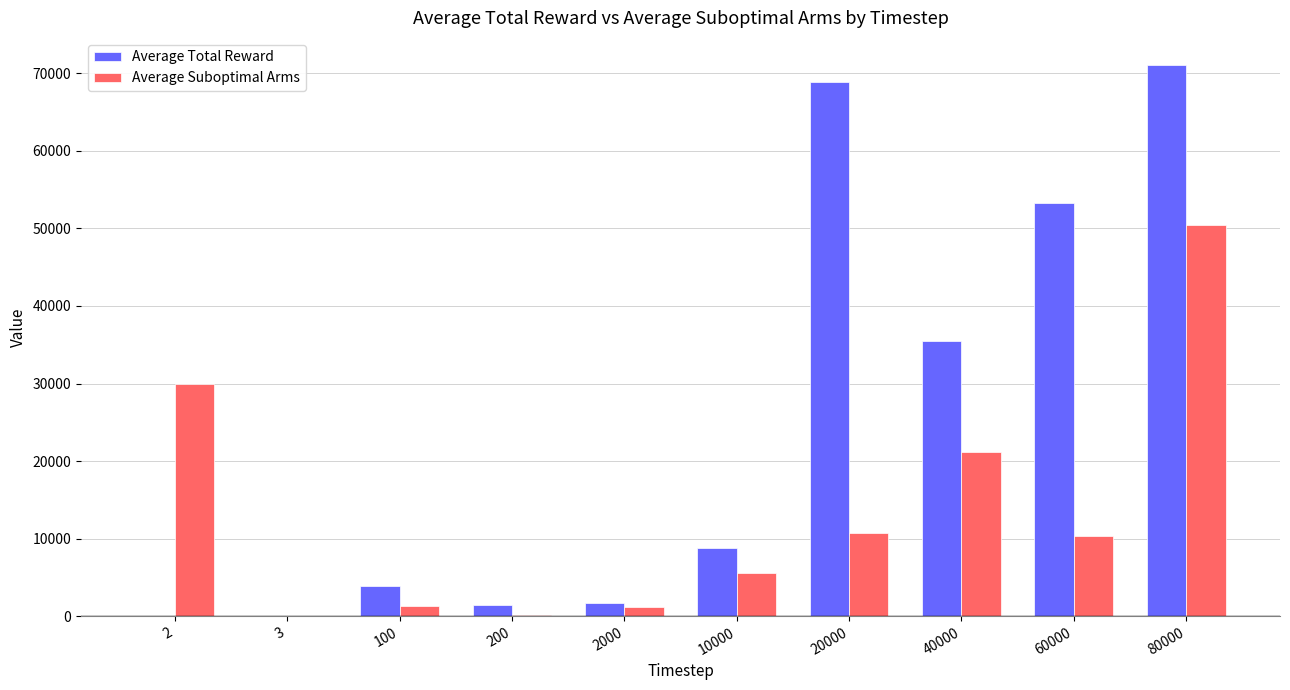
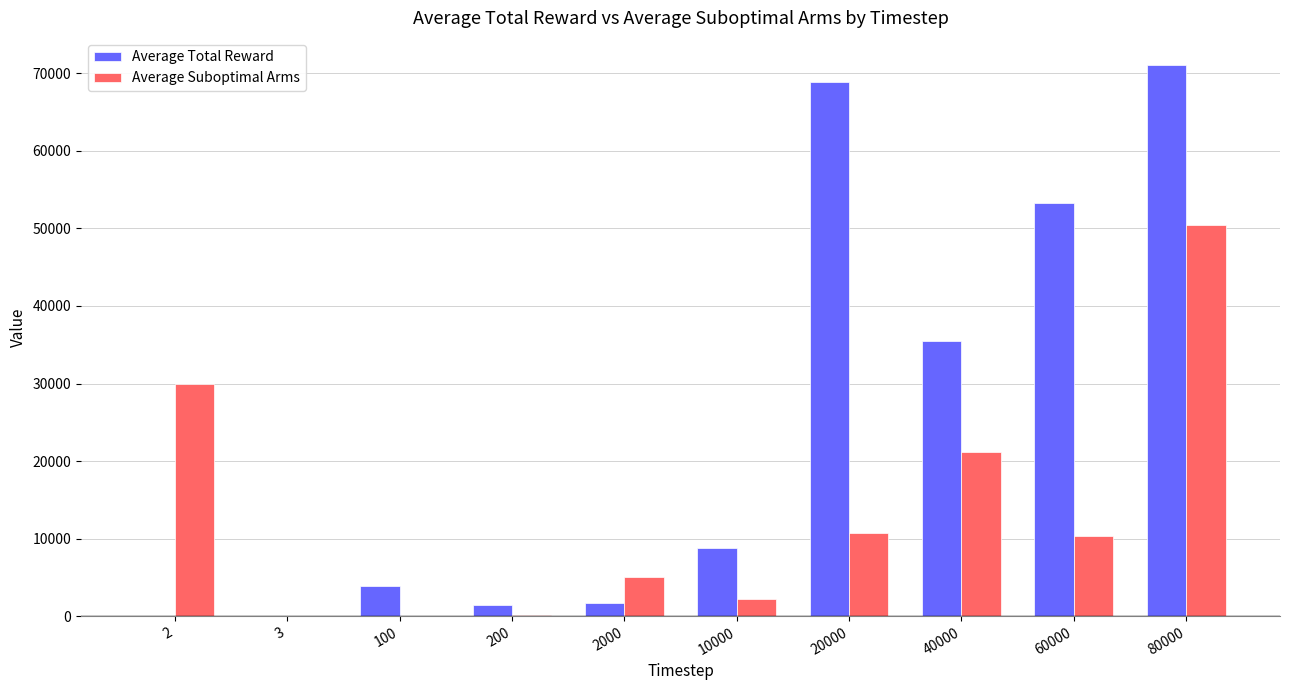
  {
    "Average Total Reward": {
      "100": 4000,
      "200": 1000,
      "2000": 2000,
      "10000": 9000,
      "20000": 69000,
      "40000": 35000,
      "60000": 53000,
      "80000": 71000
    },
    "Average Suboptimal Arms": {
      "2": 30000,
-     "100": 1000,
-     "2000": 1000,
-     "10000": 6000,
+     "100": 0,
+     "2000": 5000,
+     "10000": 2000,
      "20000": 11000,
      "40000": 21000,
      "60000": 10000,
      "80000": 50000
    }
  }
